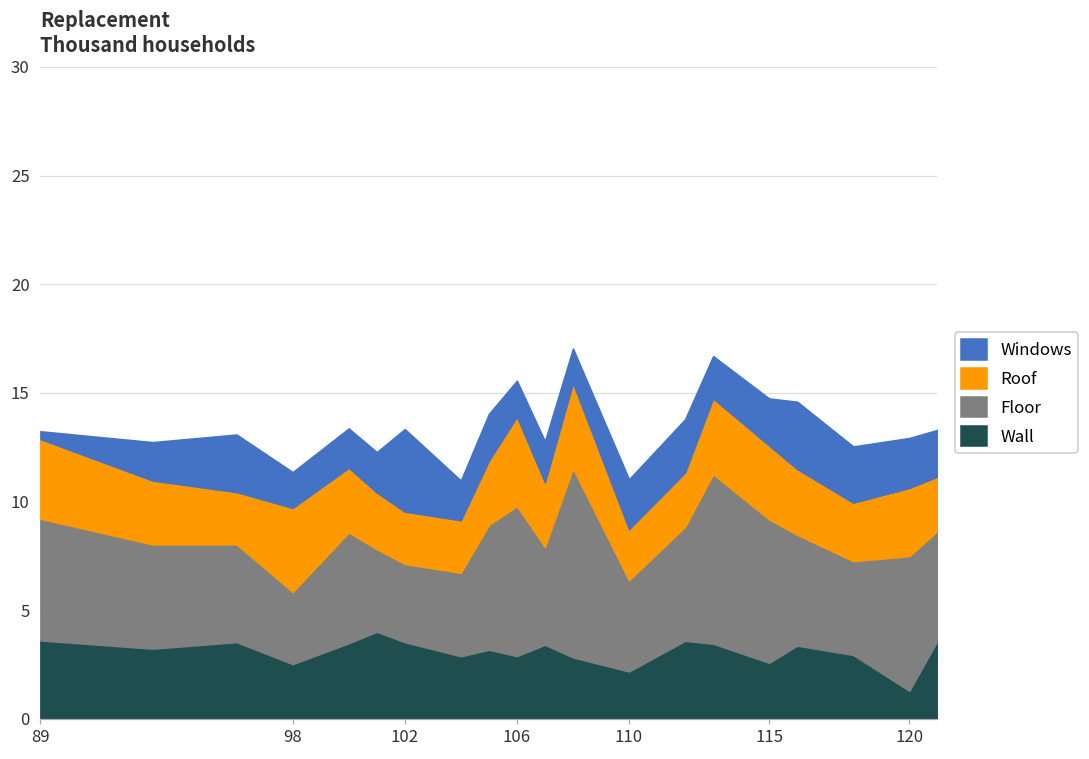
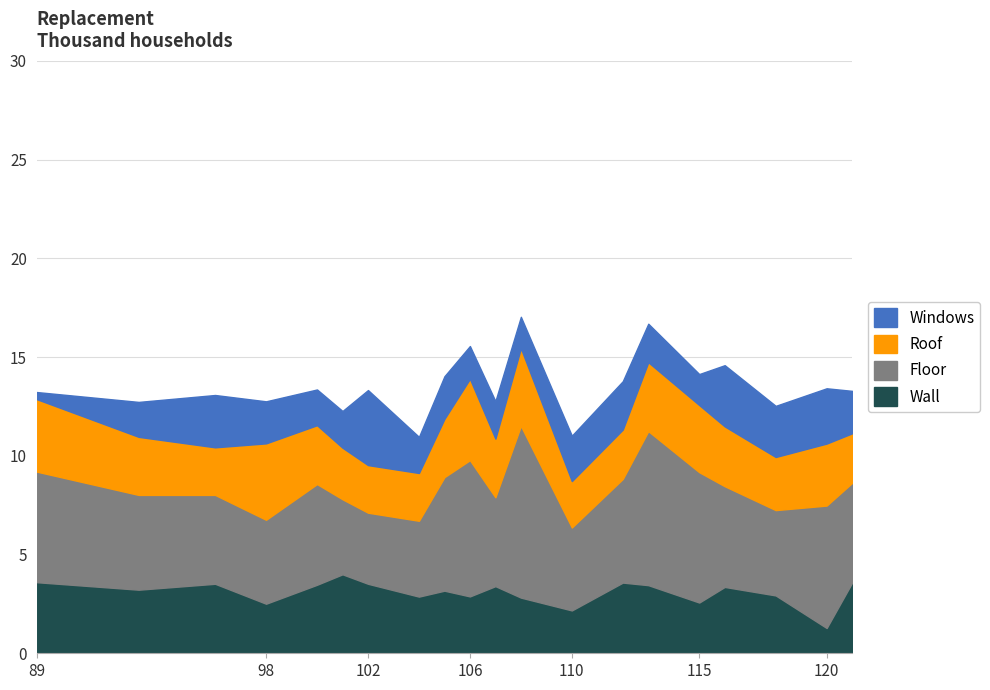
  {
    "Floor": {
-     "98": 3.3
+     "98": 4.3
    },
    "Windows": {
      "89": 0.4,
-     "98": 1.7,
+     "98": 2.1,
      "102": 3.8,
      "106": 1.7,
      "110": 2.3,
-     "115": 2.2,
-     "120": 2.3
+     "115": 1.6,
+     "120": 2.8
    }
  }
